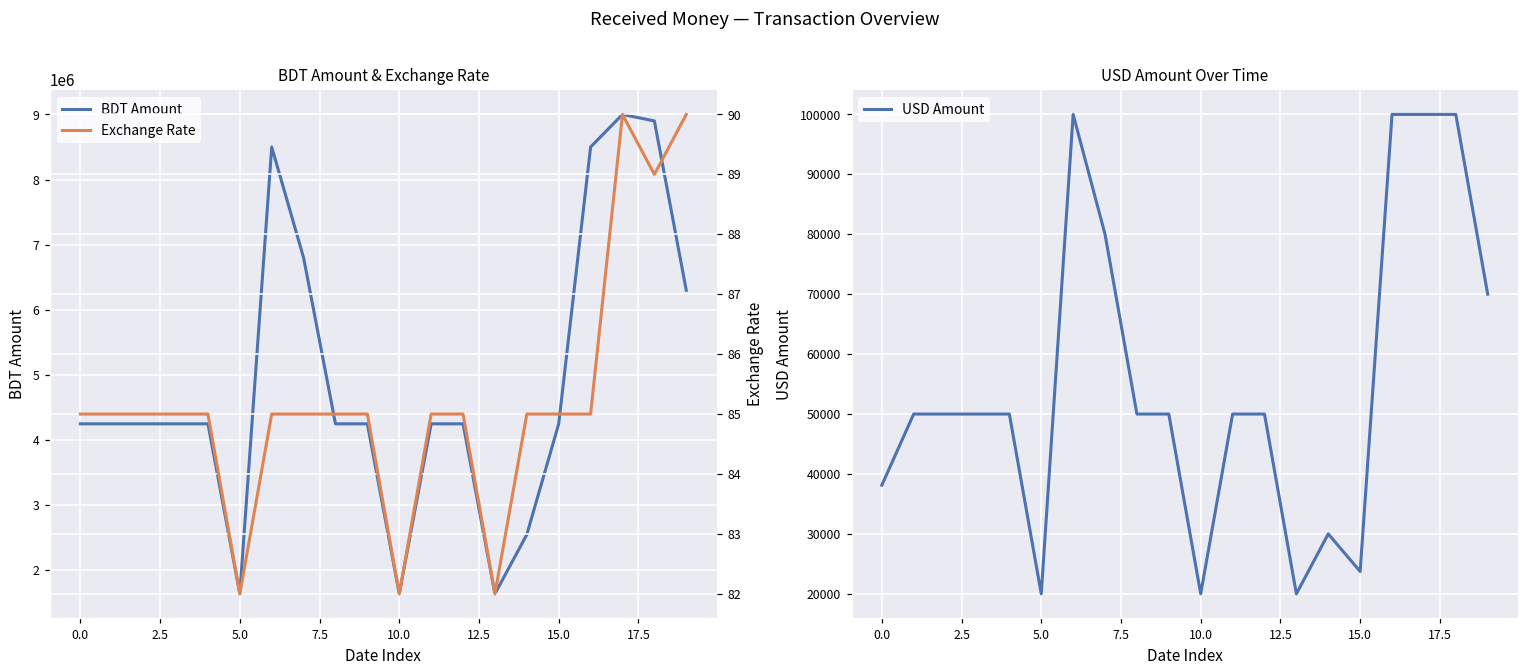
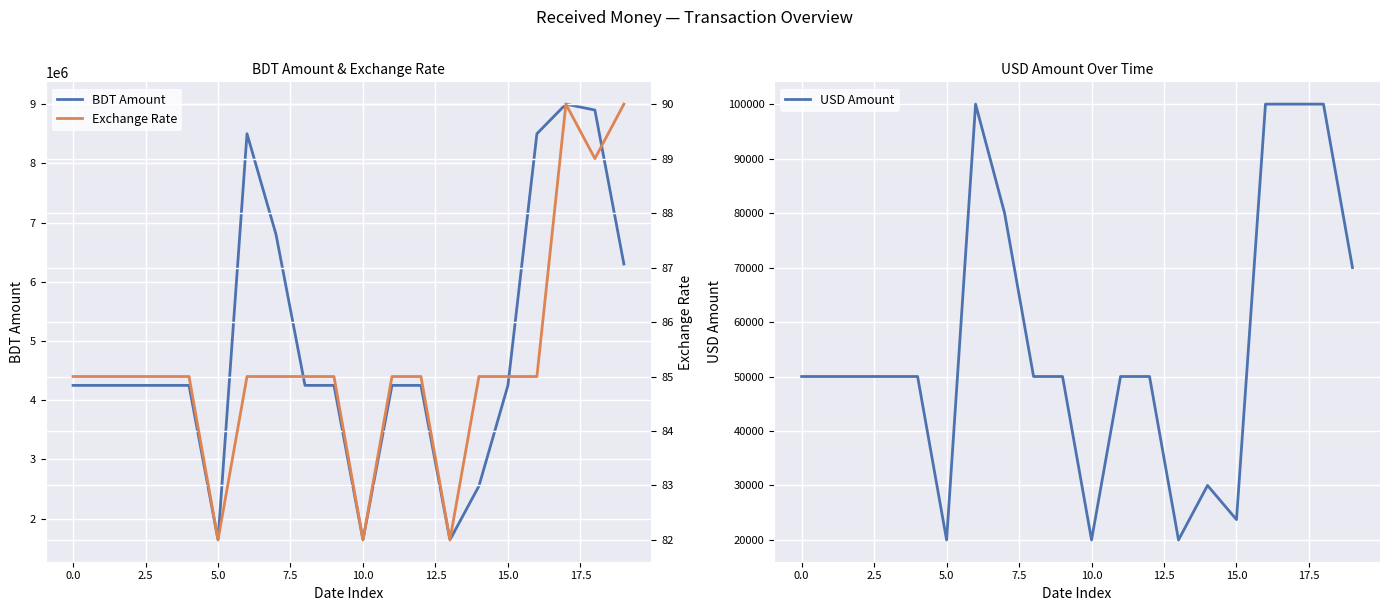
  {
    "USD Amount Over Time": {
-     "0.0": 38000,
+     "0.0": 50000,
      "5.0": 20000,
      "10.0": 20000,
      "15.0": 24000
    }
  }
